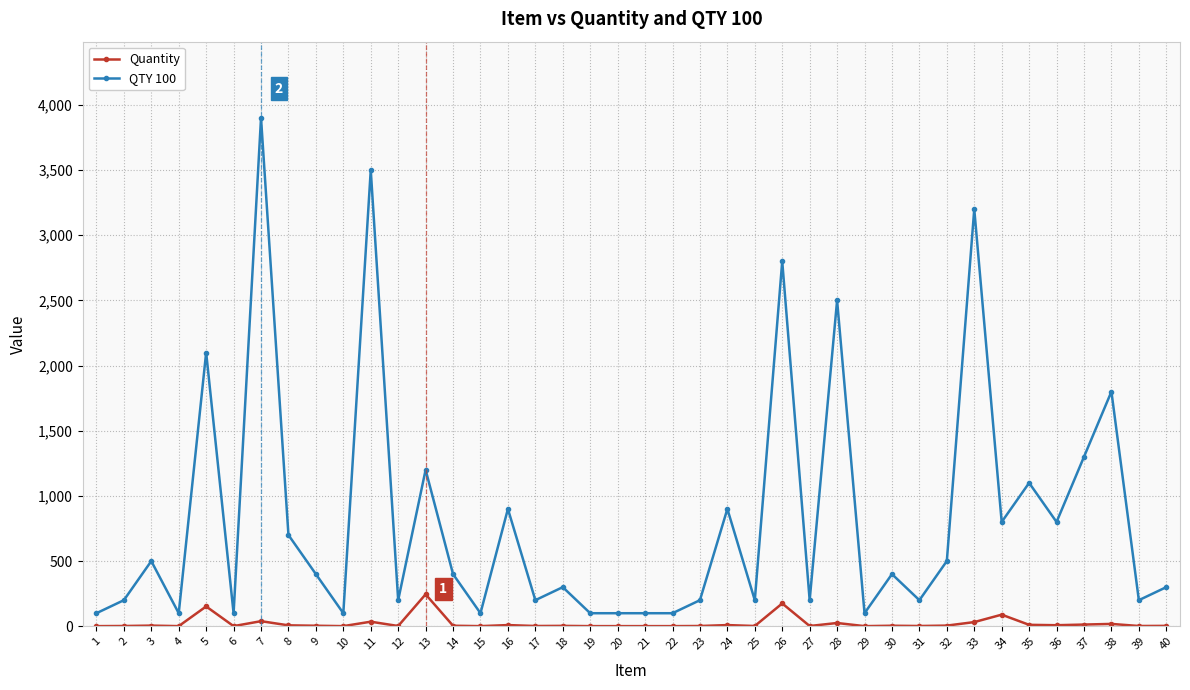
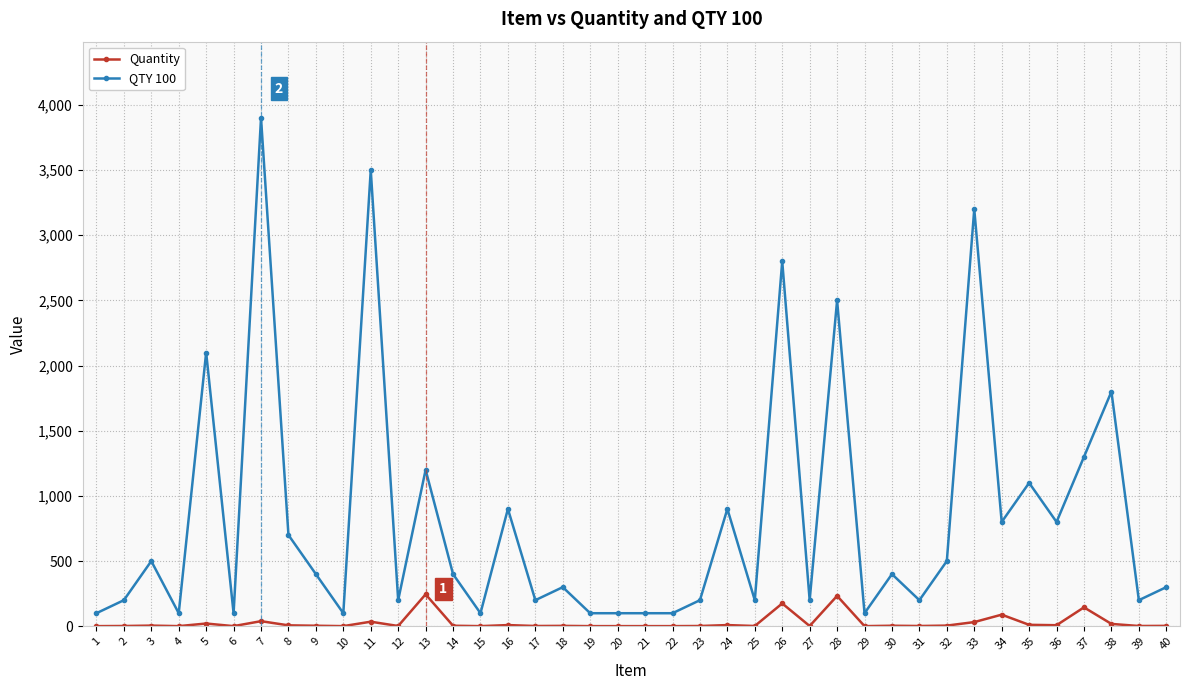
  {
    "Quantity": {
      "1": "0",
      "2": "0",
      "3": "10",
      "4": "0",
-     "5": "150",
+     "5": "20",
      "6": "0",
      "7": "40",
      "8": "10",
      "9": "0",
      "10": "0",
      "11": "40",
      "12": "0",
      "13": "250",
      "14": "0",
      "15": "0",
      "16": "10",
      "17": "0",
      "18": "0",
      "19": "0",
      "20": "0",
      "21": "0",
      "22": "0",
      "23": "0",
      "24": "10",
      "25": "0",
      "26": "180",
      "27": "0",
-     "28": "30",
+     "28": "230",
      "29": "0",
      "30": "0",
      "31": "0",
      "32": "10",
      "33": "30",
      "34": "90",
      "35": "10",
      "36": "10",
-     "37": "10",
+     "37": "150",
      "38": "20",
      "39": "0",
      "40": "0"
    },
    "QTY 100": {
      "1": "100",
      "2": "200",
      "3": "500",
      "4": "100",
      "5": "2,100",
      "6": "100",
      "7": "3,900",
      "8": "700",
      "9": "400",
      "10": "100",
      "11": "3,500",
      "12": "200",
      "13": "1,200",
      "15": "100",
      "16": "900",
      "17": "200",
      "18": "300",
      "19": "100",
      "20": "100",
      "21": "100",
      "22": "100",
      "23": "200",
      "24": "900",
      "25": "200",
      "26": "2,800",
      "27": "200",
      "28": "2,500",
      "29": "100",
      "30": "400",
      "31": "200",
      "32": "500",
      "33": "3,200",
      "34": "800",
      "35": "1,100",
      "36": "800",
      "37": "1,300",
      "38": "1,800",
      "39": "200",
      "40": "300"
    }
  }
